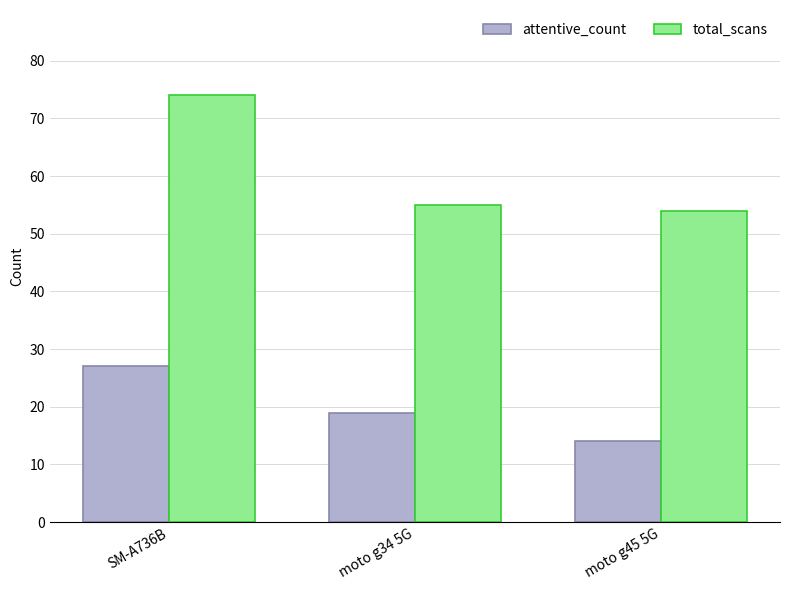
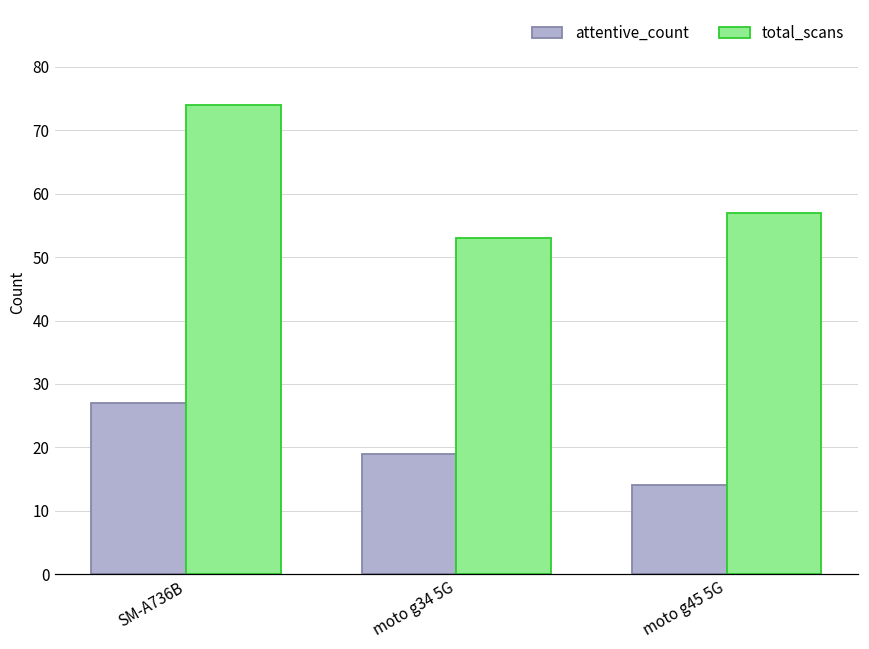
  {
    "attentive_count": {
      "SM-A736B": 27,
      "moto g34 5G": 19,
      "moto g45 5G": 14
    },
    "total_scans": {
      "SM-A736B": 74,
-     "moto g34 5G": 55,
-     "moto g45 5G": 54
+     "moto g34 5G": 53,
+     "moto g45 5G": 57
    }
  }
